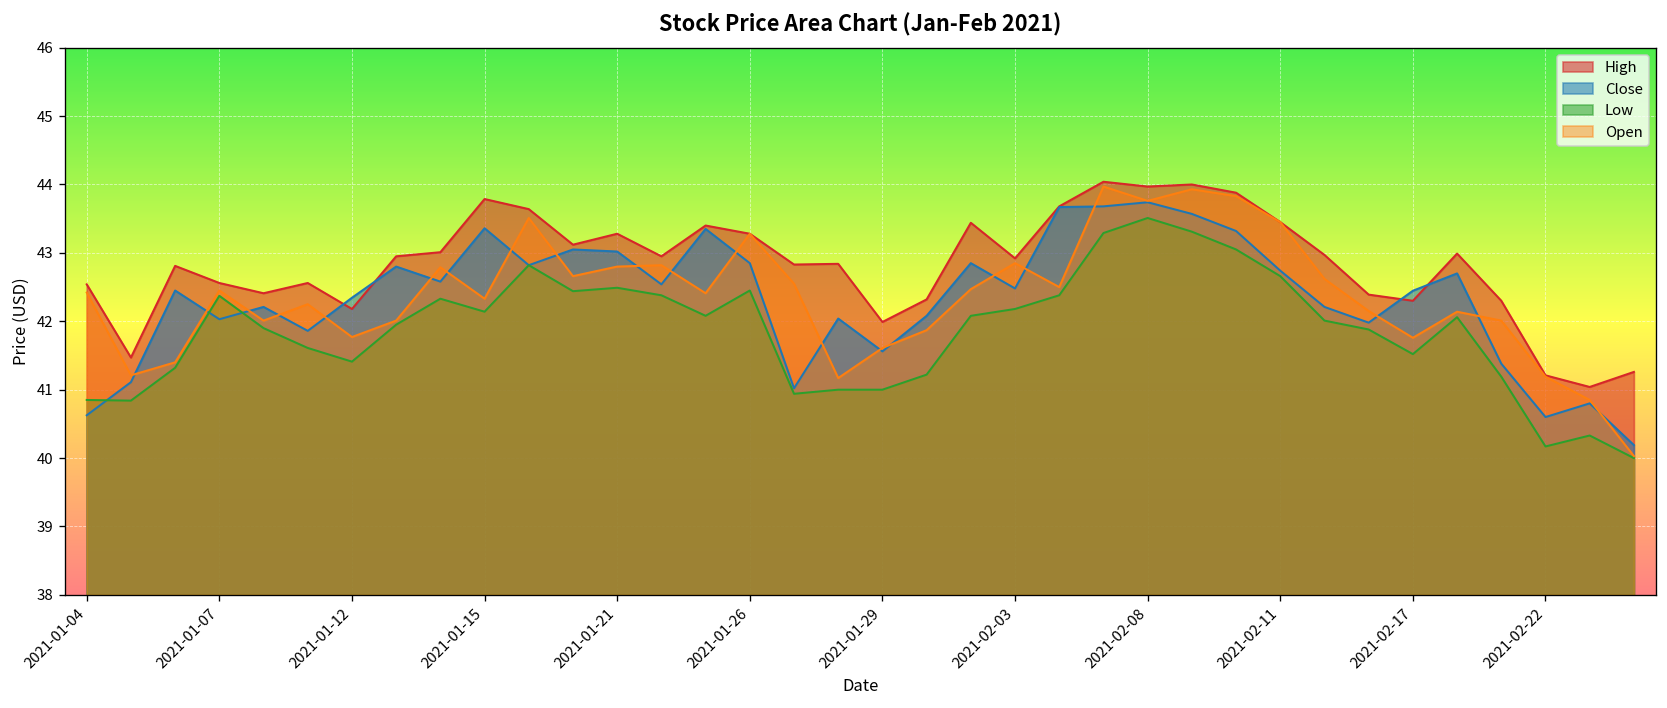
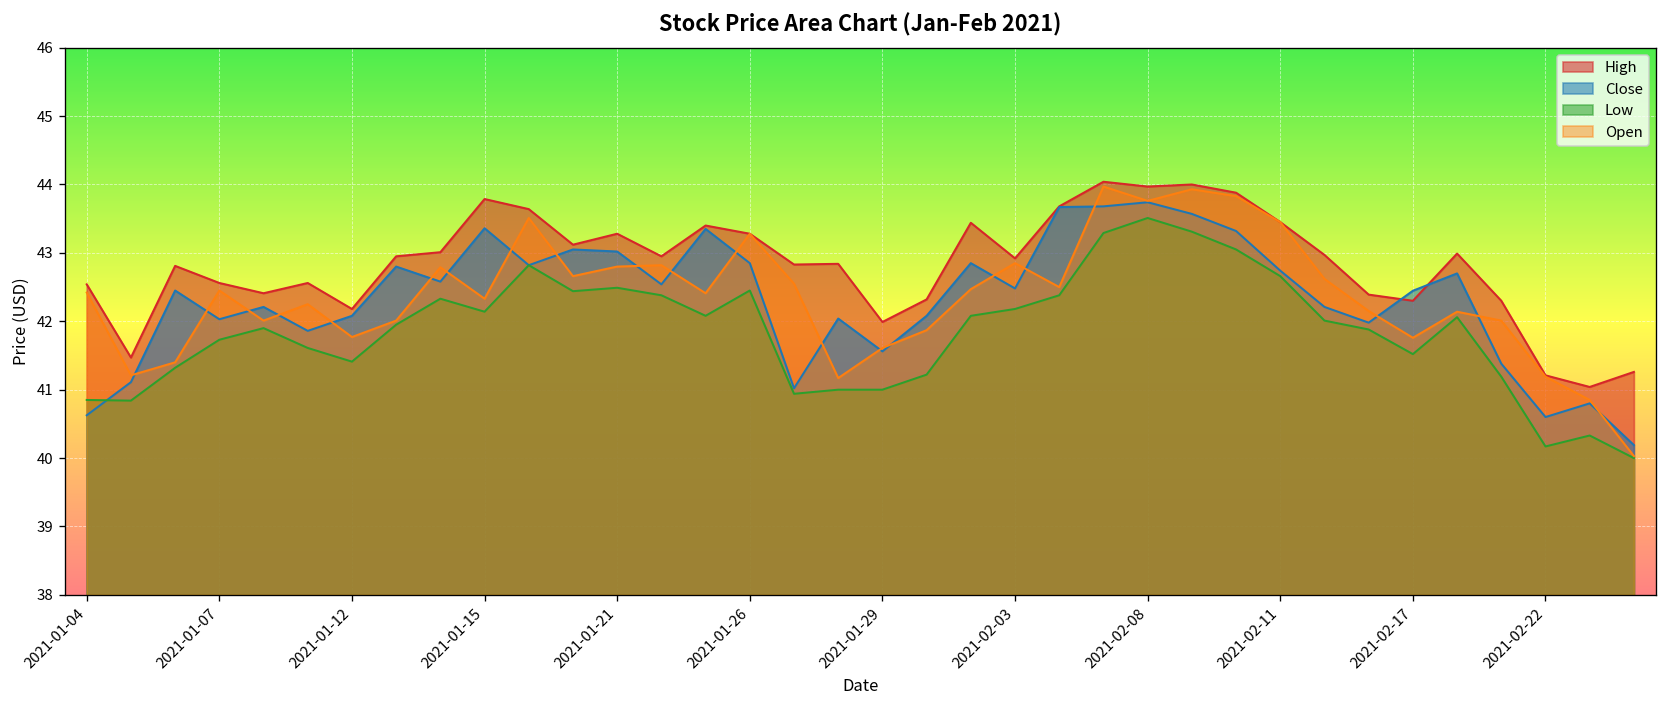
  {
    "High": {
      "2021-01-04": 42.5,
      "2021-01-07": 42.6,
      "2021-01-12": 42.2,
      "2021-01-15": 43.8,
      "2021-01-21": 43.3,
      "2021-01-29": 42.0,
      "2021-02-03": 42.9,
      "2021-02-08": 44.0,
      "2021-02-17": 42.3
    },
    "Close": {
      "2021-01-04": 40.6,
      "2021-01-07": 42.0,
-     "2021-01-12": 42.3,
+     "2021-01-12": 42.1,
      "2021-01-15": 43.4,
      "2021-01-21": 43.0,
      "2021-01-26": 42.8,
      "2021-01-29": 41.6,
      "2021-02-03": 42.5,
      "2021-02-11": 42.7,
      "2021-02-17": 42.4,
      "2021-02-22": 40.6
    },
    "Low": {
      "2021-01-04": 40.8,
-     "2021-01-07": 42.4,
+     "2021-01-07": 41.7,
      "2021-01-12": 41.4,
      "2021-01-15": 42.1,
      "2021-01-21": 42.5,
      "2021-01-26": 42.5,
      "2021-01-29": 41.0,
      "2021-02-03": 42.2,
      "2021-02-08": 43.5,
      "2021-02-11": 42.7,
      "2021-02-17": 41.5,
      "2021-02-22": 40.2
    },
    "Open": {
      "2021-01-04": 42.4,
      "2021-01-07": 42.5,
      "2021-01-12": 41.8,
      "2021-01-15": 42.3,
      "2021-01-21": 42.8,
      "2021-01-29": 41.6,
      "2021-02-03": 42.8,
      "2021-02-17": 41.8
    }
  }
